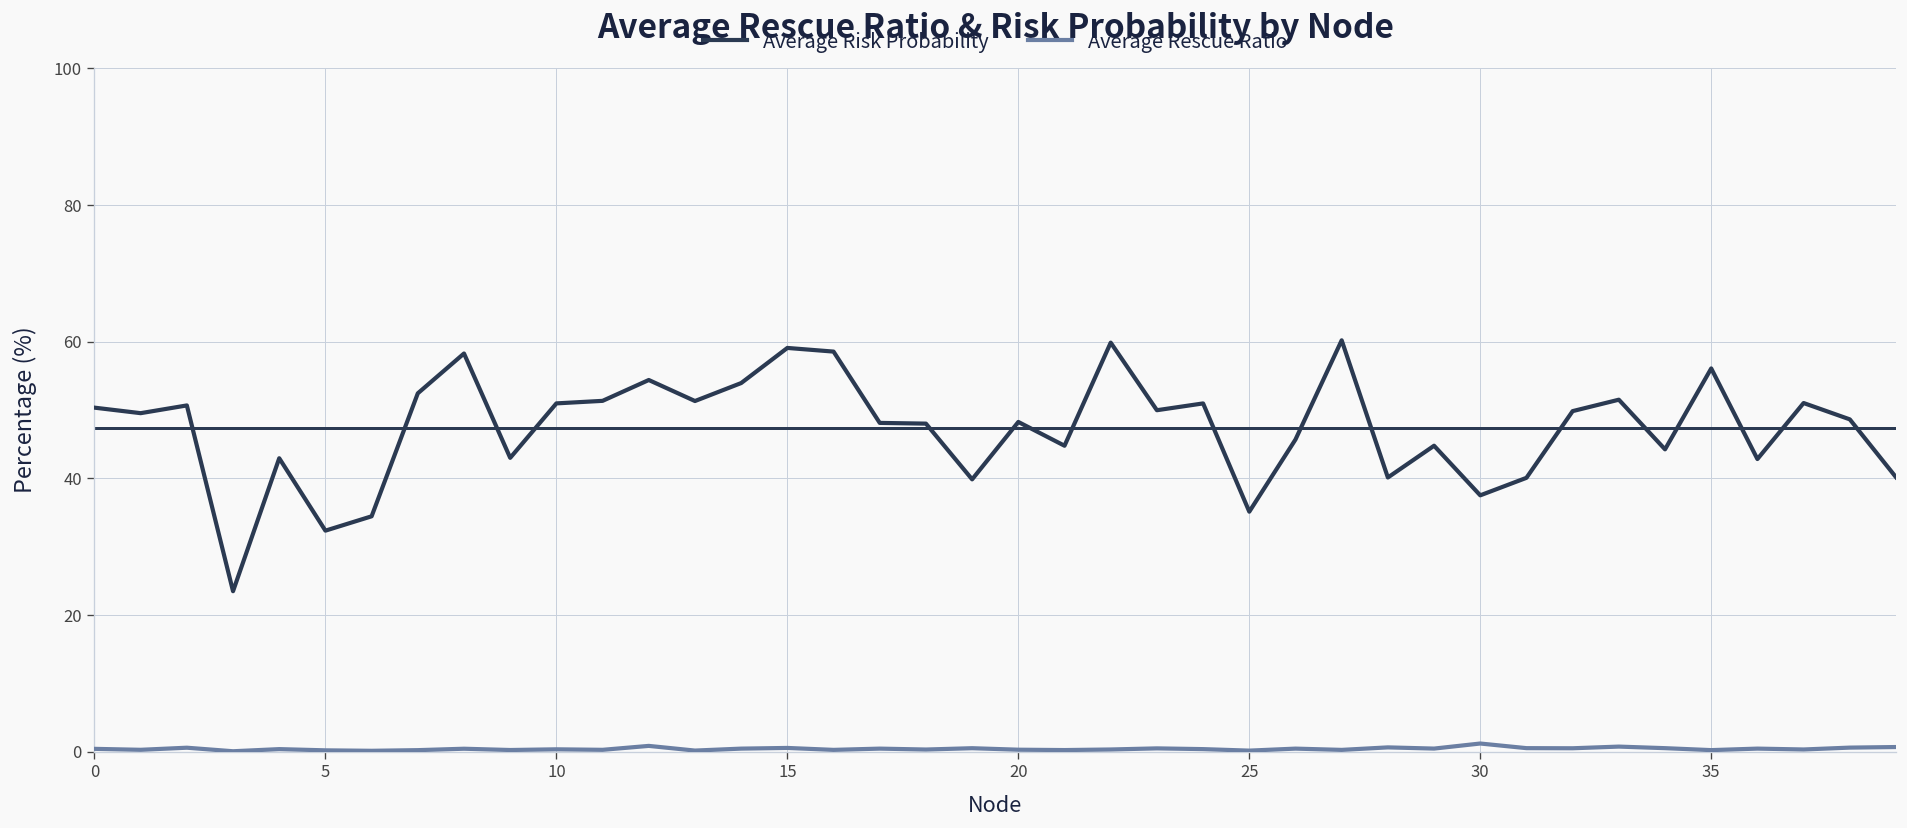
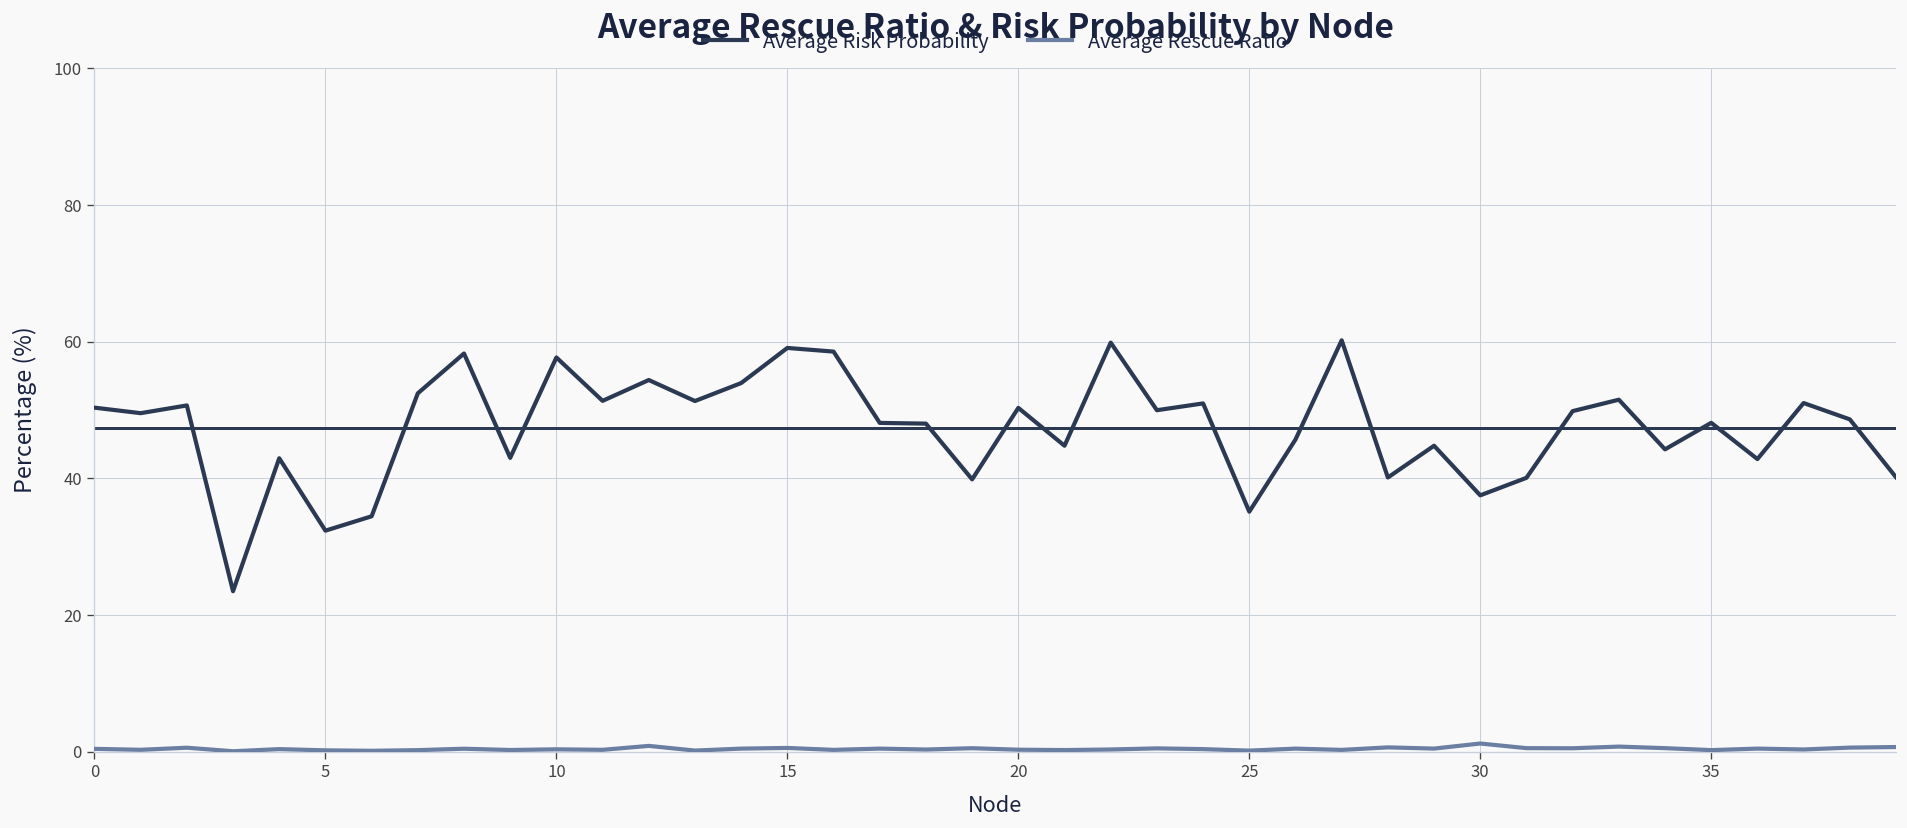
  {
    "Average Risk Probability": {
      "0": 50,
      "5": 32,
-     "10": 51,
+     "10": 58,
      "15": 59,
-     "20": 48,
+     "20": 50,
      "25": 35,
      "30": 38,
-     "35": 56
+     "35": 48
    },
    "Average Rescue Ratio": {
      "0": 0,
      "5": 0,
      "10": 0,
      "15": 1,
      "20": 0,
      "25": 0,
      "30": 1,
      "35": 0
    }
  }
